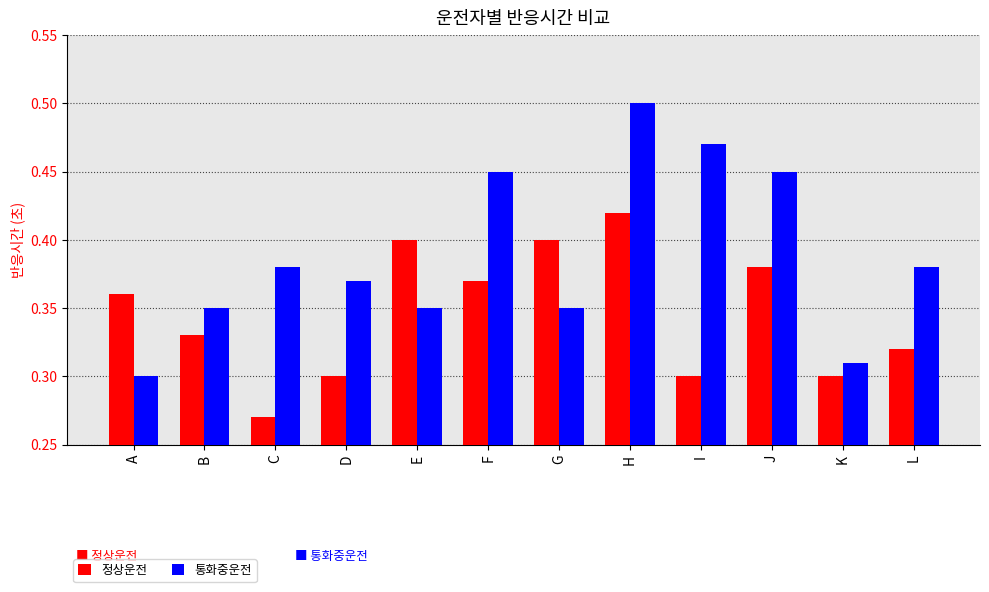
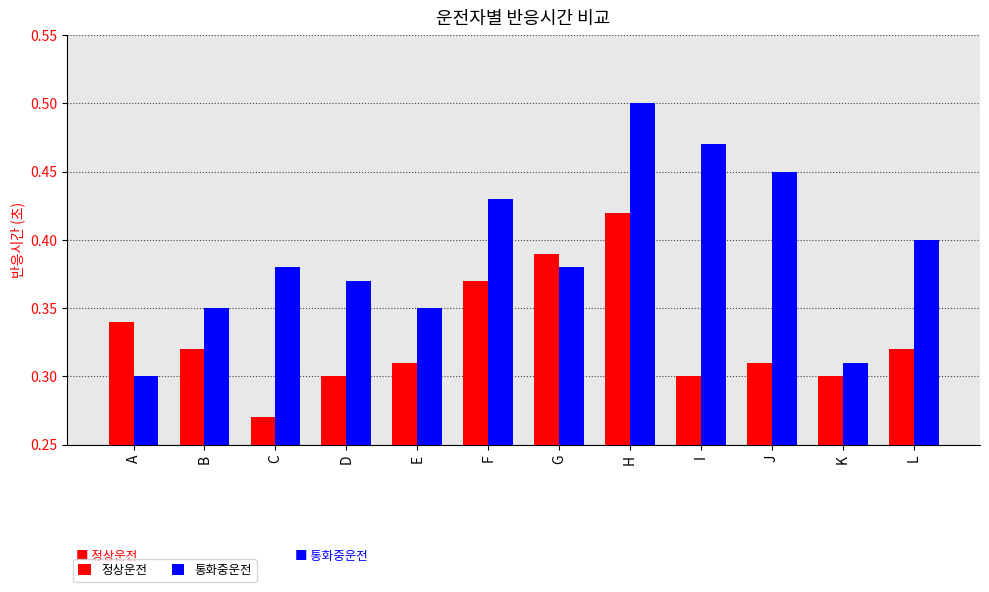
  {
    "정상운전": {
-     "A": 0.36,
-     "B": 0.33,
+     "A": 0.34,
+     "B": 0.32,
      "C": 0.27,
      "D": 0.30,
-     "E": 0.40,
+     "E": 0.31,
      "F": 0.37,
-     "G": 0.40,
+     "G": 0.39,
      "H": 0.42,
      "I": 0.30,
-     "J": 0.38,
+     "J": 0.31,
      "K": 0.30,
      "L": 0.32
    },
    "통화중운전": {
      "A": 0.30,
      "B": 0.35,
      "C": 0.38,
      "D": 0.37,
      "E": 0.35,
-     "F": 0.45,
-     "G": 0.35,
+     "F": 0.43,
+     "G": 0.38,
      "H": 0.50,
      "I": 0.47,
      "J": 0.45,
      "K": 0.31,
-     "L": 0.38
+     "L": 0.40
    }
  }
